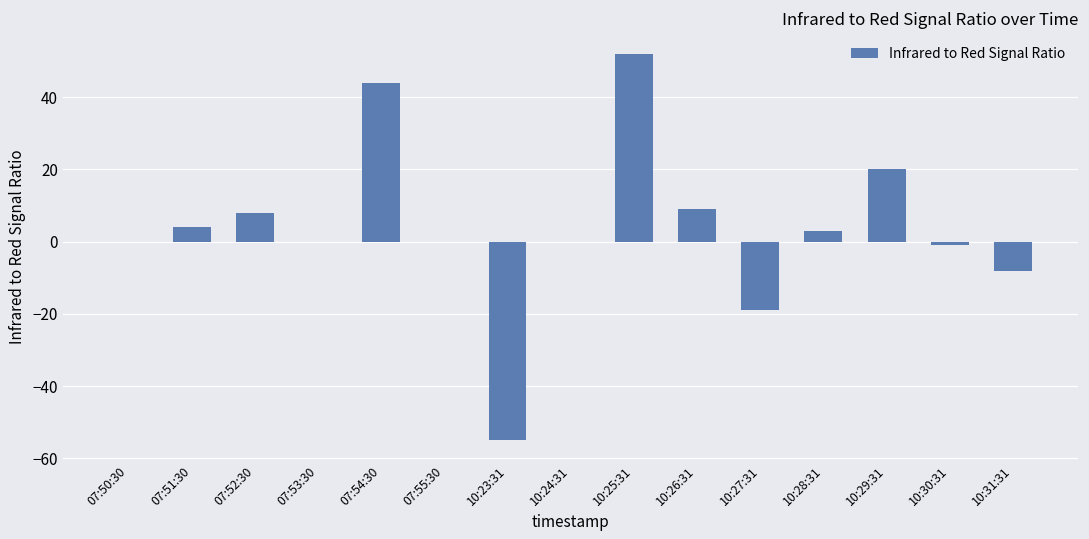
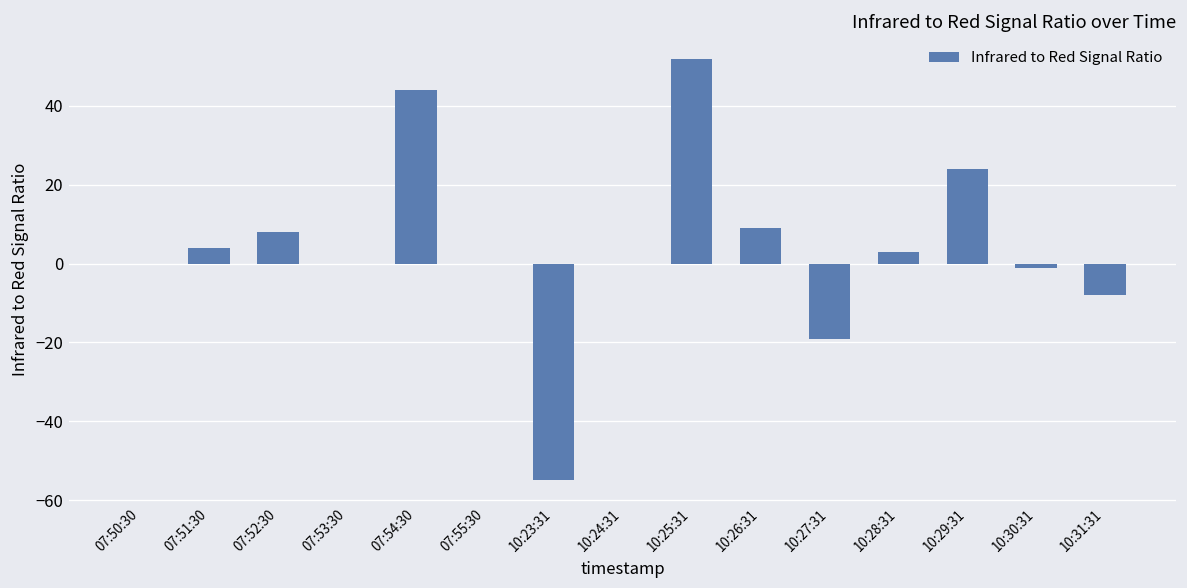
  {
    "07:50:30": 0,
    "07:51:30": 4,
    "07:52:30": 8,
    "07:53:30": 0,
    "07:54:30": 44,
    "07:55:30": 0,
    "10:23:31": -55,
    "10:24:31": 0,
    "10:25:31": 52,
    "10:26:31": 9,
    "10:27:31": -19,
    "10:28:31": 3,
-   "10:29:31": 20,
+   "10:29:31": 24,
    "10:30:31": -1,
    "10:31:31": -8
  }
